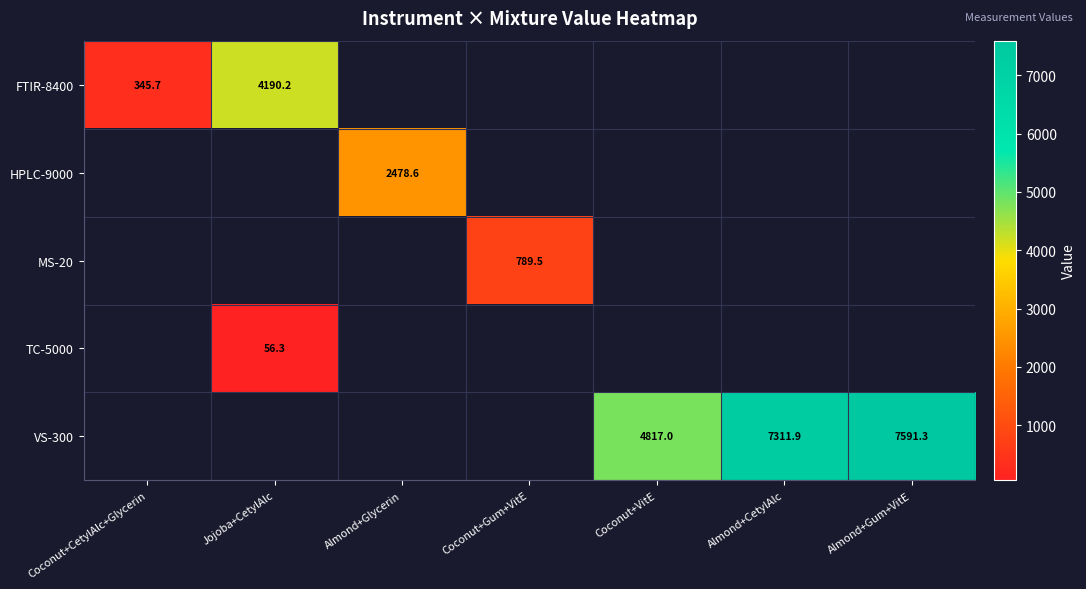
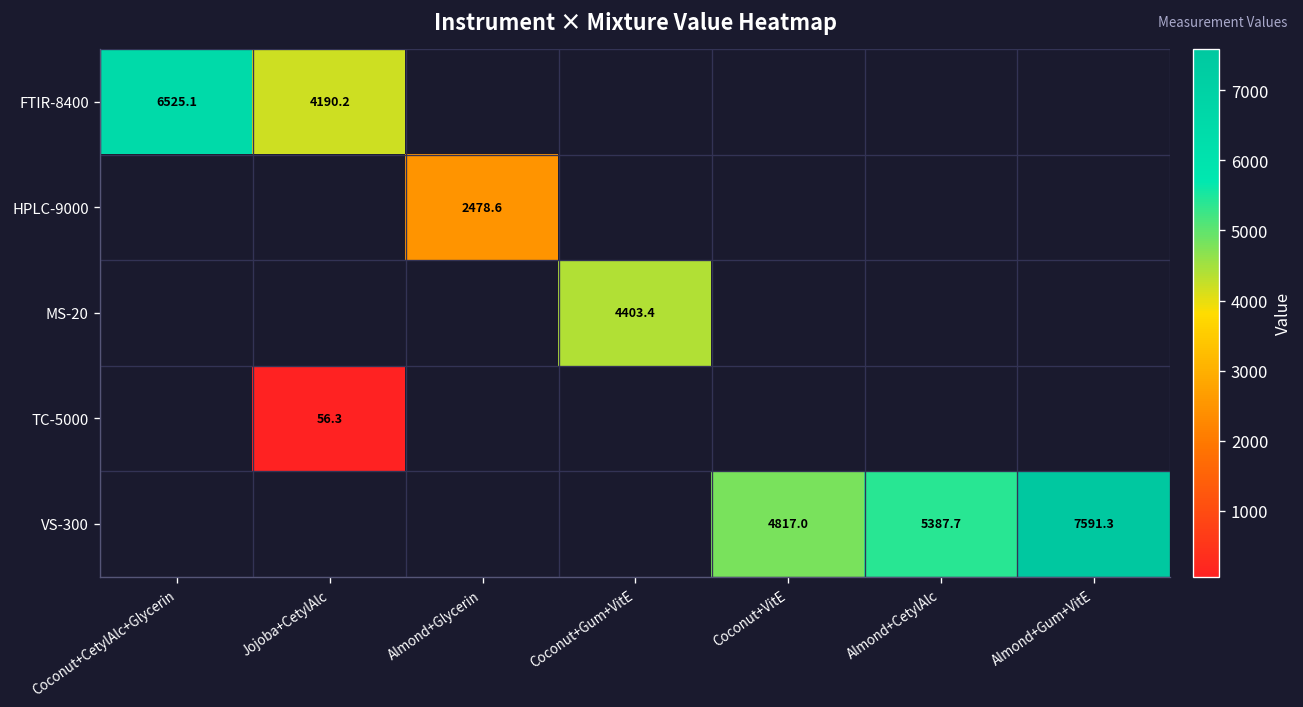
  {
    "FTIR-8400": {
-     "Coconut+CetylAlc+Glycerin": 345.7,
+     "Coconut+CetylAlc+Glycerin": 6525.1,
      "Jojoba+CetylAlc": 4190.2
    },
    "HPLC-9000": {
      "Almond+Glycerin": 2478.6
    },
    "MS-20": {
-     "Coconut+Gum+VitE": 789.5
+     "Coconut+Gum+VitE": 4403.4
    },
    "TC-5000": {
      "Jojoba+CetylAlc": 56.3
    },
    "VS-300": {
      "Coconut+VitE": 4817.0,
-     "Almond+CetylAlc": 7311.9,
+     "Almond+CetylAlc": 5387.7,
      "Almond+Gum+VitE": 7591.3
    }
  }
